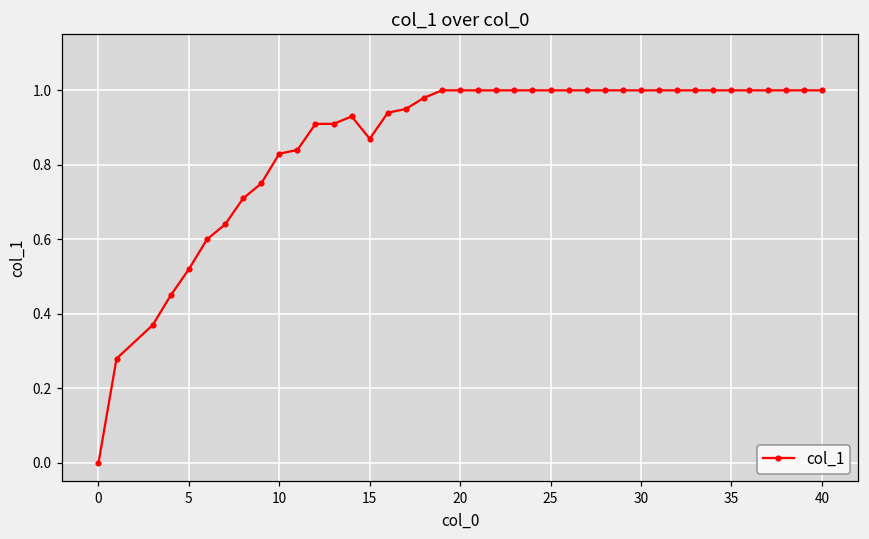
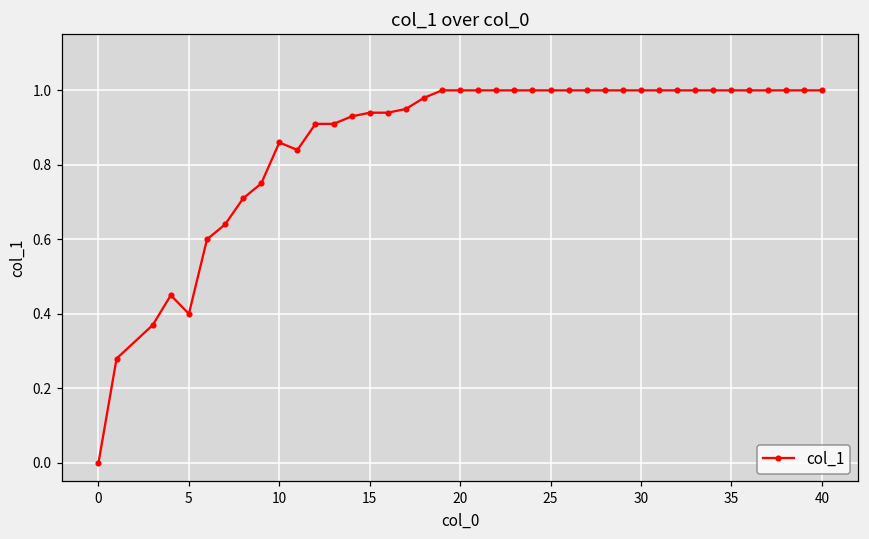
  {
    "0": 0.00,
-   "5": 0.52,
-   "10": 0.83,
-   "15": 0.87,
+   "5": 0.40,
+   "10": 0.86,
+   "15": 0.94,
    "20": 1.00,
    "25": 1.00,
    "30": 1.00,
    "35": 1.00,
    "40": 1.00
  }
